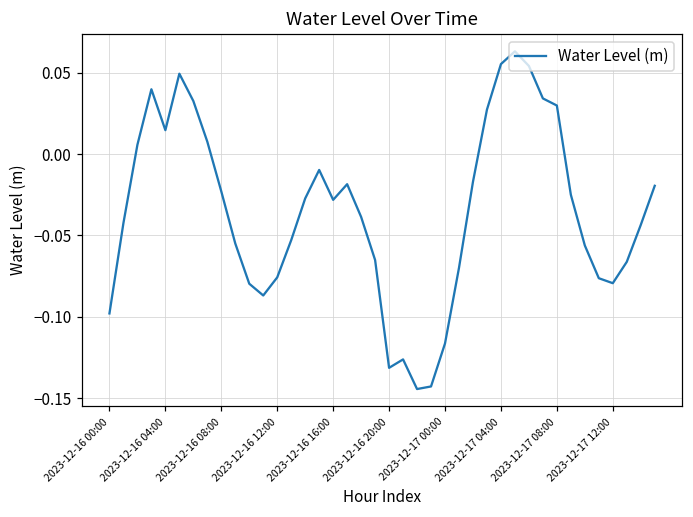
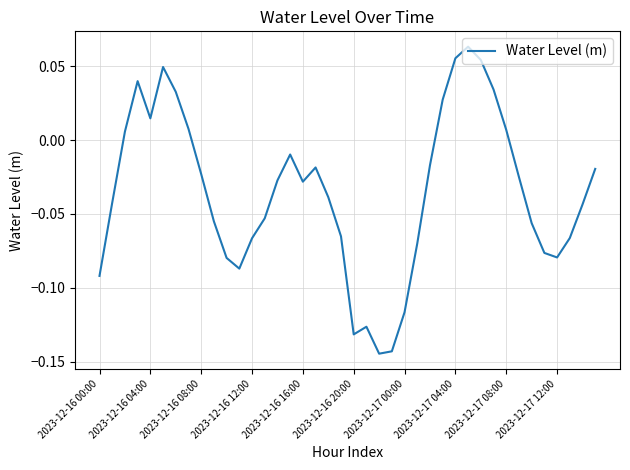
  {
-   "2023-12-16 00:00": -0.098,
+   "2023-12-16 00:00": -0.092,
    "2023-12-16 04:00": 0.015,
    "2023-12-16 08:00": -0.023,
-   "2023-12-16 12:00": -0.076,
+   "2023-12-16 12:00": -0.066,
    "2023-12-16 16:00": -0.028,
    "2023-12-16 20:00": -0.131,
    "2023-12-17 00:00": -0.116,
    "2023-12-17 04:00": 0.055,
-   "2023-12-17 08:00": 0.030,
+   "2023-12-17 08:00": 0.007,
    "2023-12-17 12:00": -0.079
  }
